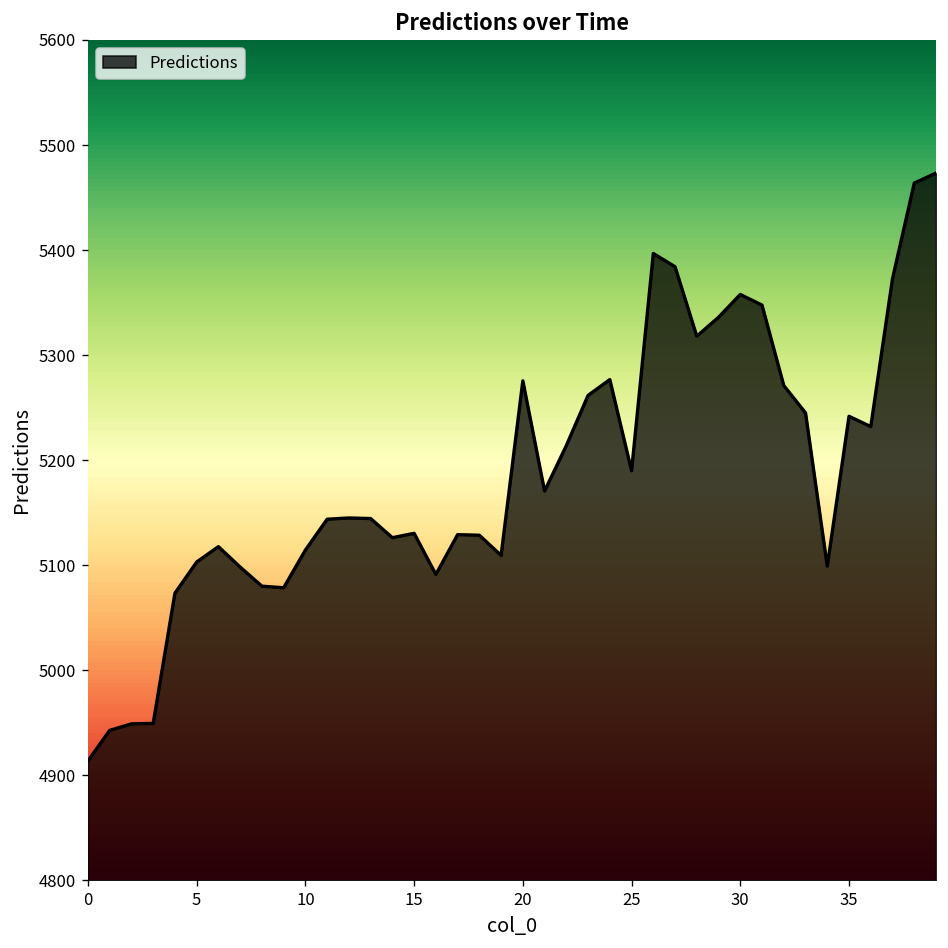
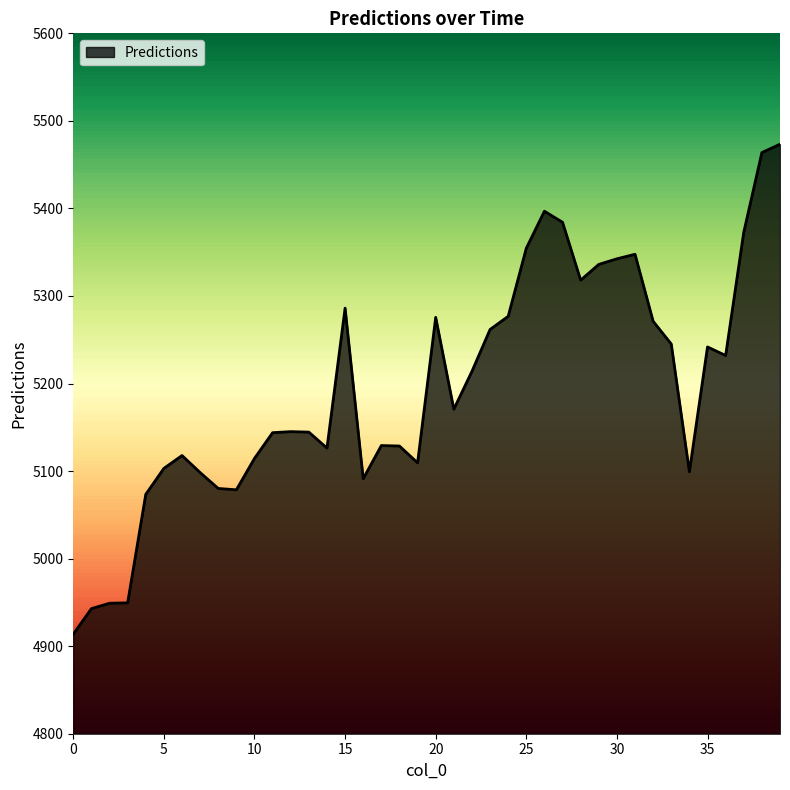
  {
    "Predictions": {
      "5": 5100,
      "10": 5110,
-     "15": 5130,
+     "15": 5290,
      "20": 5280,
-     "25": 5190,
-     "30": 5360,
+     "25": 5350,
+     "30": 5340,
      "35": 5240
    }
  }
